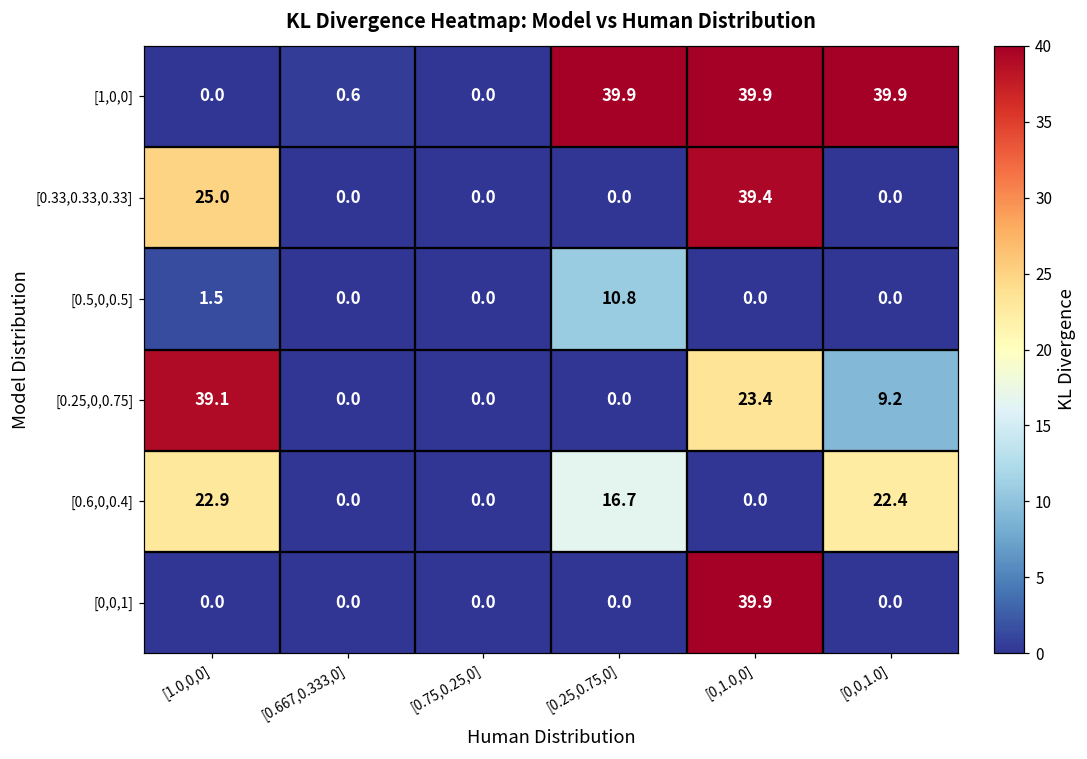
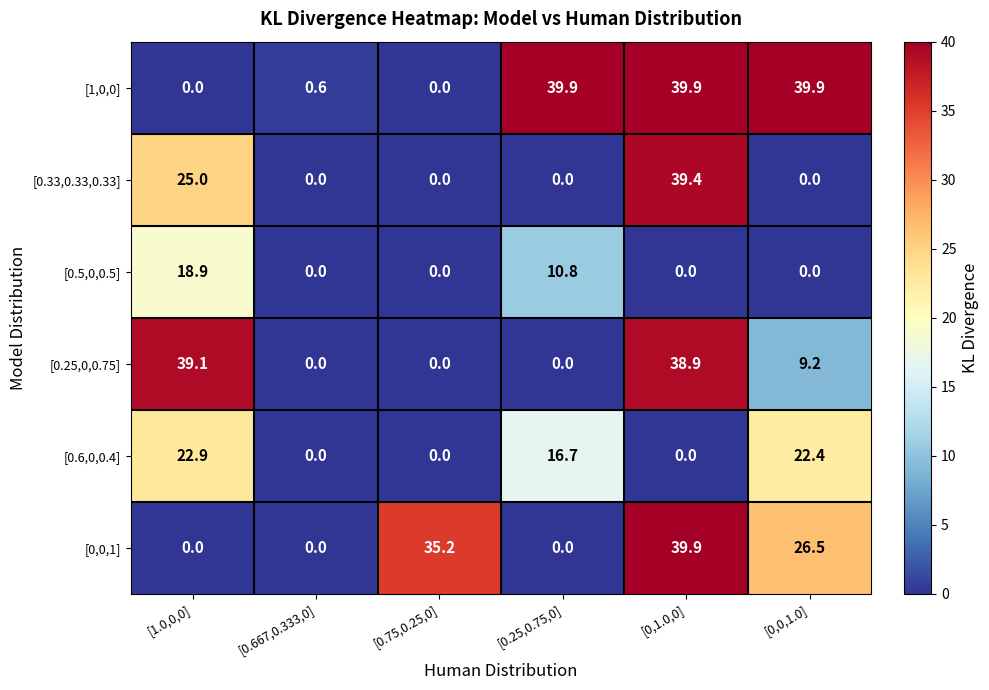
  {
    "[1,0,0]": {
      "[1.0,0,0]": 0.0,
      "[0.667,0.333,0]": 0.6,
      "[0.75,0.25,0]": 0.0,
      "[0.25,0.75,0]": 39.9,
      "[0,1.0,0]": 39.9,
      "[0,0,1.0]": 39.9
    },
    "[0.33,0.33,0.33]": {
      "[1.0,0,0]": 25.0,
      "[0.667,0.333,0]": 0.0,
      "[0.75,0.25,0]": 0.0,
      "[0.25,0.75,0]": 0.0,
      "[0,1.0,0]": 39.4,
      "[0,0,1.0]": 0.0
    },
    "[0.5,0,0.5]": {
-     "[1.0,0,0]": 1.5,
+     "[1.0,0,0]": 18.9,
      "[0.667,0.333,0]": 0.0,
      "[0.75,0.25,0]": 0.0,
      "[0.25,0.75,0]": 10.8,
      "[0,1.0,0]": 0.0,
      "[0,0,1.0]": 0.0
    },
    "[0.25,0,0.75]": {
      "[1.0,0,0]": 39.1,
      "[0.667,0.333,0]": 0.0,
      "[0.75,0.25,0]": 0.0,
      "[0.25,0.75,0]": 0.0,
-     "[0,1.0,0]": 23.4,
+     "[0,1.0,0]": 38.9,
      "[0,0,1.0]": 9.2
    },
    "[0.6,0,0.4]": {
      "[1.0,0,0]": 22.9,
      "[0.667,0.333,0]": 0.0,
      "[0.75,0.25,0]": 0.0,
      "[0.25,0.75,0]": 16.7,
      "[0,1.0,0]": 0.0,
      "[0,0,1.0]": 22.4
    },
    "[0,0,1]": {
      "[1.0,0,0]": 0.0,
      "[0.667,0.333,0]": 0.0,
-     "[0.75,0.25,0]": 0.0,
+     "[0.75,0.25,0]": 35.2,
      "[0.25,0.75,0]": 0.0,
      "[0,1.0,0]": 39.9,
-     "[0,0,1.0]": 0.0
+     "[0,0,1.0]": 26.5
    }
  }
